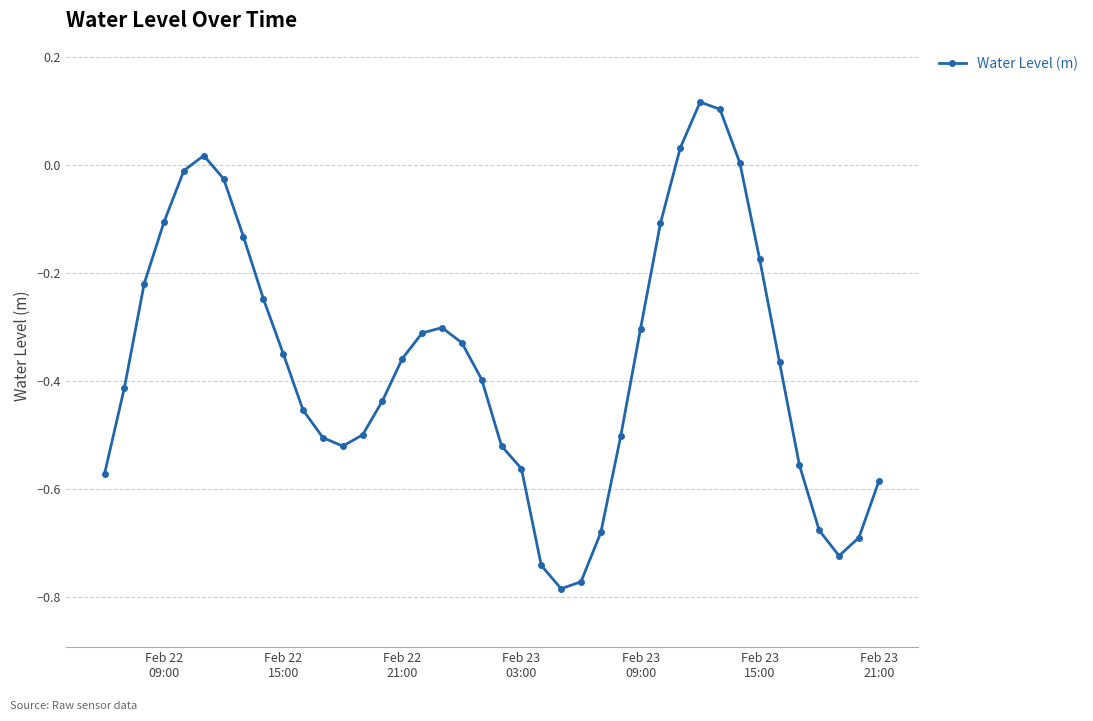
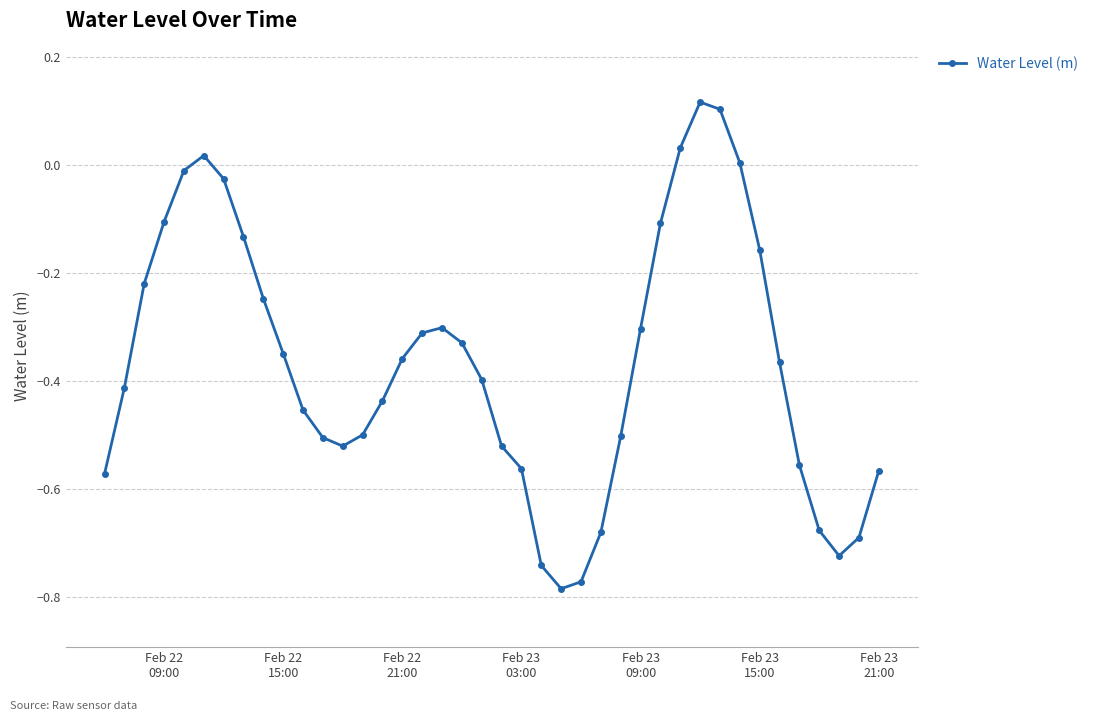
  {
    "Feb 22 09:00": -0.10,
    "Feb 22 15:00": -0.35,
    "Feb 22 21:00": -0.36,
    "Feb 23 03:00": -0.56,
    "Feb 23 09:00": -0.30,
-   "Feb 23 15:00": -0.17,
-   "Feb 23 21:00": -0.59
+   "Feb 23 15:00": -0.16,
+   "Feb 23 21:00": -0.57
  }
